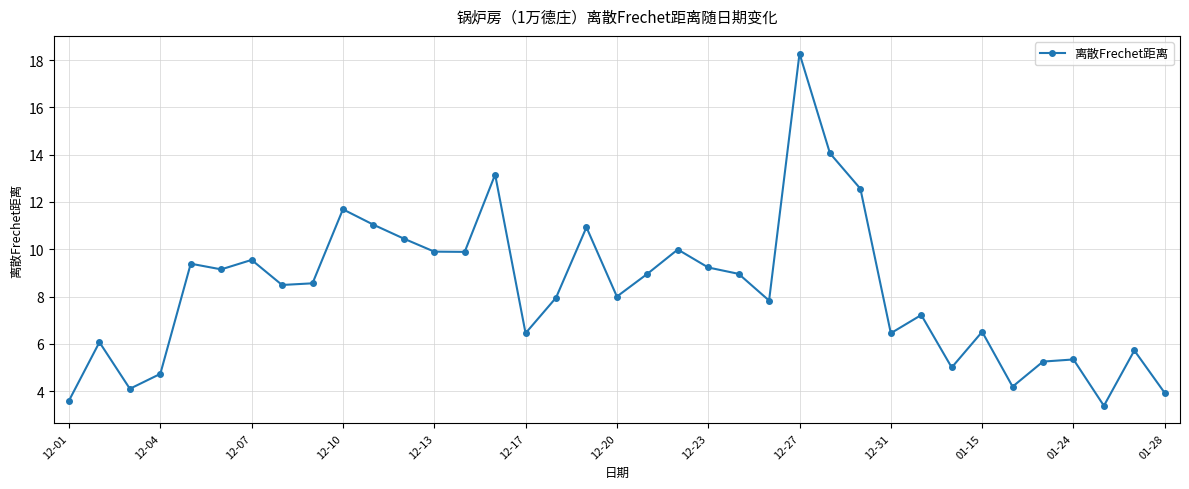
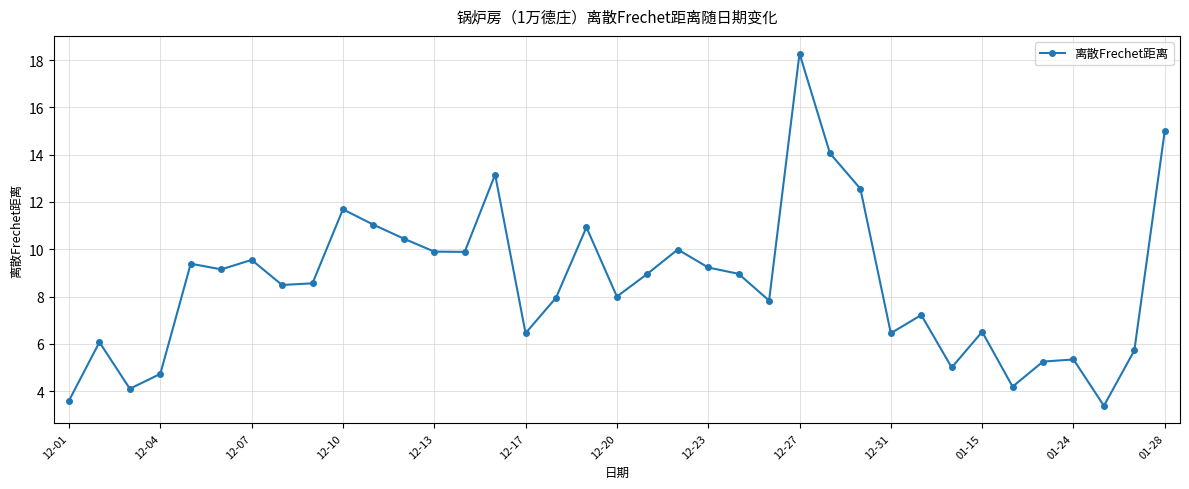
  {
    "12-01": 3.6,
    "12-04": 4.7,
    "12-07": 9.6,
    "12-10": 11.7,
    "12-13": 9.9,
    "12-17": 6.5,
    "12-20": 8.0,
    "12-23": 9.2,
    "12-27": 18.3,
    "12-31": 6.5,
    "01-15": 6.5,
    "01-24": 5.3,
-   "01-28": 3.9
+   "01-28": 15.0
  }
